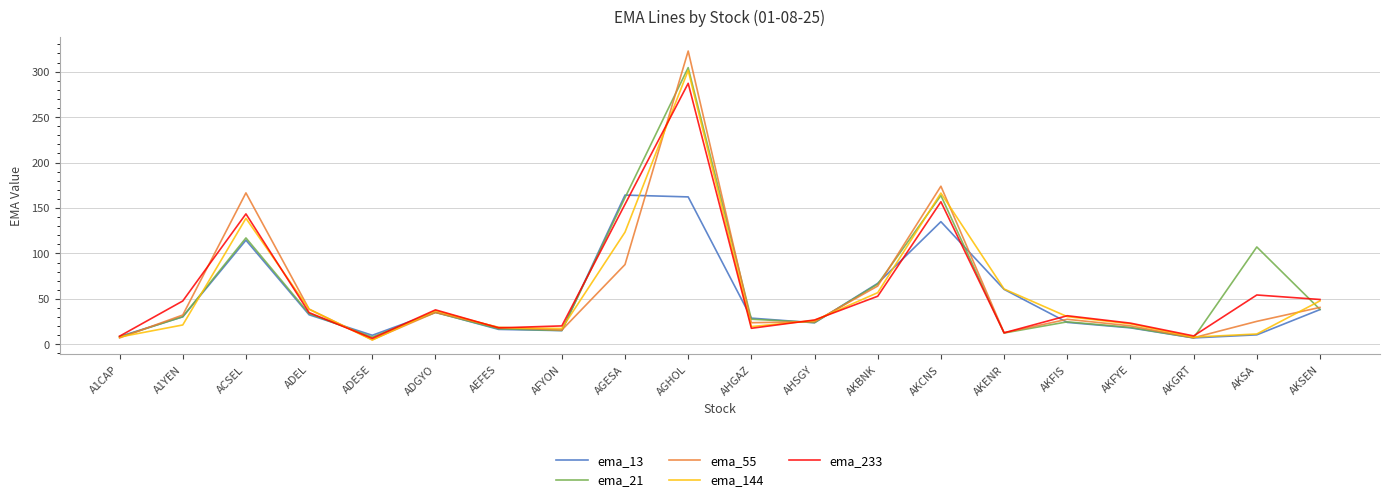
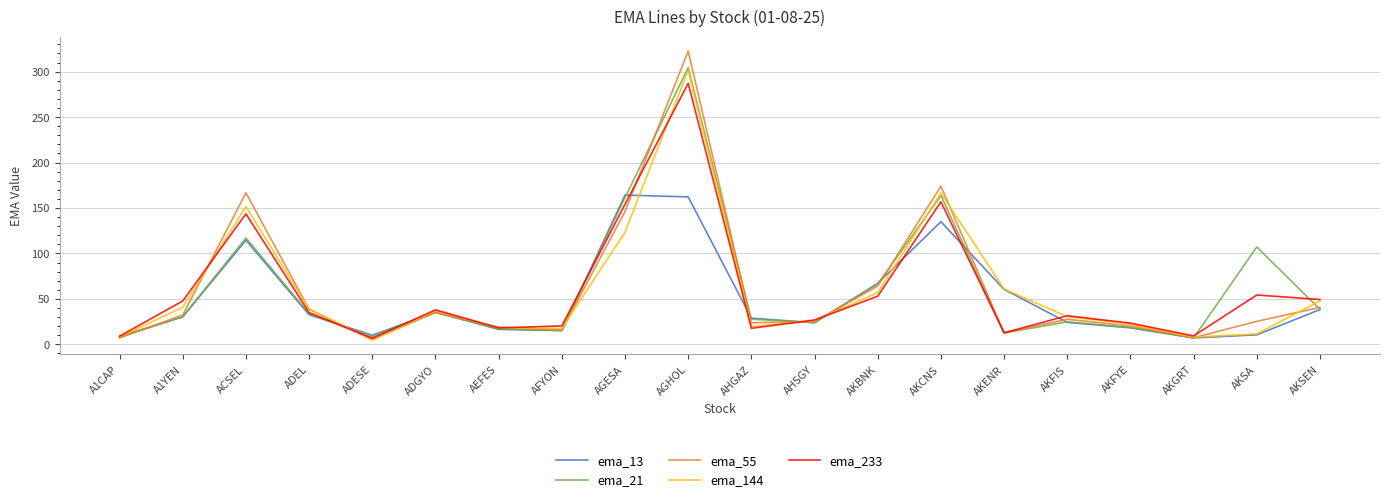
  {
    "ema_13": {
      "AGESA": 160,
      "AGHOL": 160,
      "AKCNS": 130
    },
    "ema_21": {
      "AGESA": 160,
      "AGHOL": 300,
      "AKSA": 110
    },
    "ema_55": {
      "ACSEL": 170,
-     "AGESA": 90,
+     "AGESA": 150,
      "AGHOL": 320,
      "AHGAZ": 20,
      "AKCNS": 170,
      "AKSA": 30
    },
    "ema_144": {
-     "A1YEN": 20,
-     "ACSEL": 140,
+     "A1YEN": 40,
+     "ACSEL": 150,
      "AGESA": 120,
      "AGHOL": 300,
      "AKBNK": 60
    },
    "ema_233": {
      "A1YEN": 50,
      "ACSEL": 140,
      "AFYON": 20,
      "AGESA": 150,
      "AGHOL": 290,
      "AKBNK": 50,
      "AKCNS": 160,
      "AKSA": 50
    }
  }
